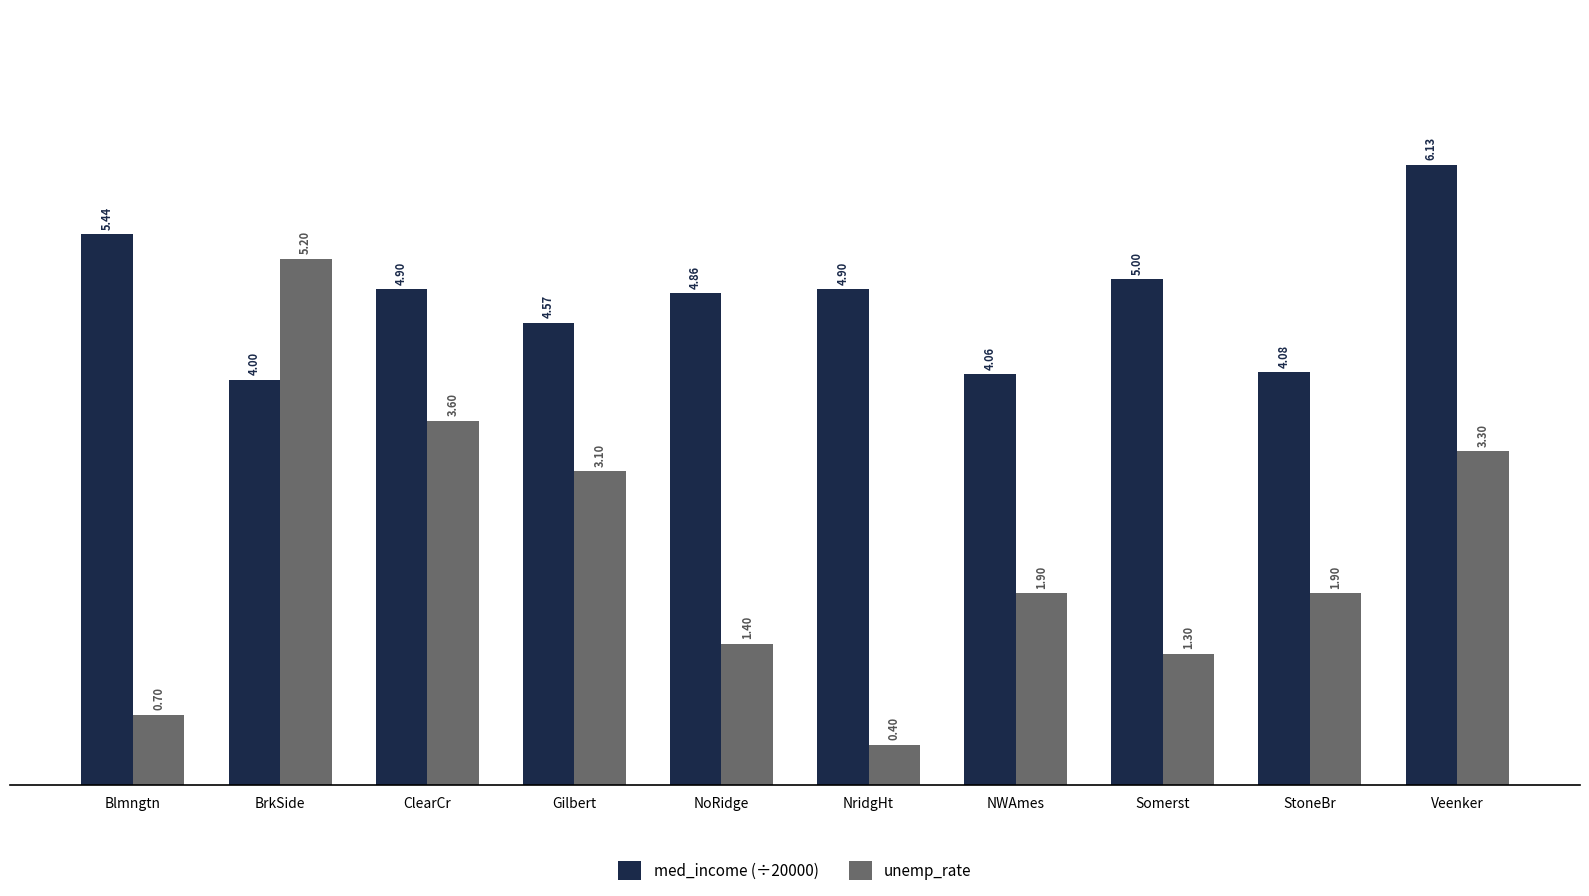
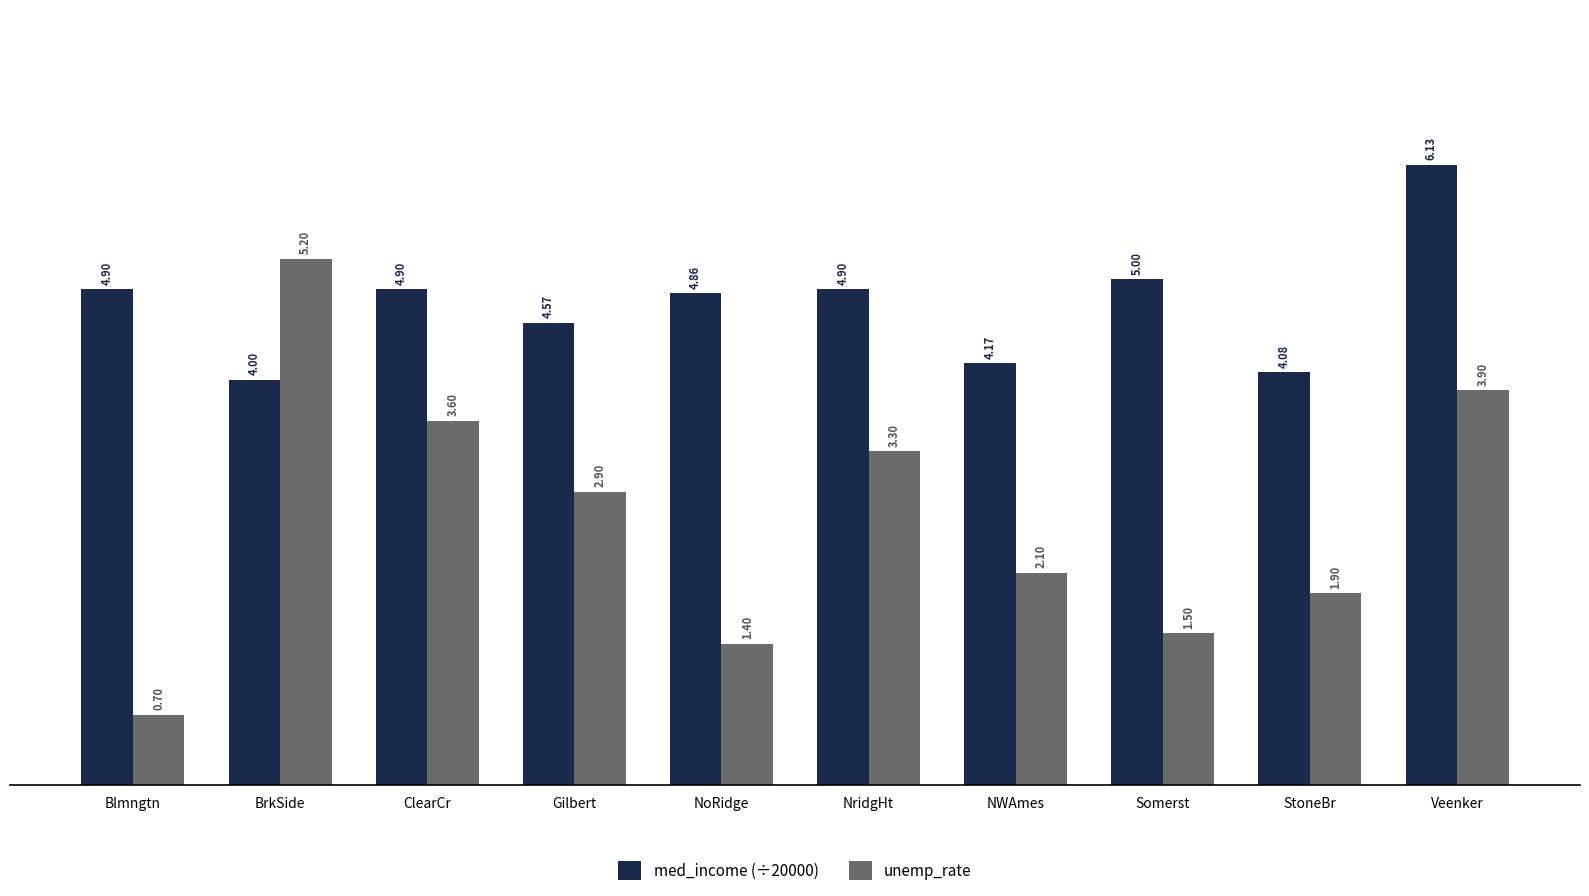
  {
    "med_income (÷20000)": {
-     "Blmngtn": 5.44,
+     "Blmngtn": 4.90,
      "BrkSide": 4.00,
      "ClearCr": 4.90,
      "Gilbert": 4.57,
      "NoRidge": 4.86,
      "NridgHt": 4.90,
-     "NWAmes": 4.06,
+     "NWAmes": 4.17,
      "Somerst": 5.00,
      "StoneBr": 4.08,
      "Veenker": 6.13
    },
    "unemp_rate": {
      "Blmngtn": 0.70,
      "BrkSide": 5.20,
      "ClearCr": 3.60,
-     "Gilbert": 3.10,
+     "Gilbert": 2.90,
      "NoRidge": 1.40,
-     "NridgHt": 0.40,
-     "NWAmes": 1.90,
-     "Somerst": 1.30,
+     "NridgHt": 3.30,
+     "NWAmes": 2.10,
+     "Somerst": 1.50,
      "StoneBr": 1.90,
-     "Veenker": 3.30
+     "Veenker": 3.90
    }
  }
